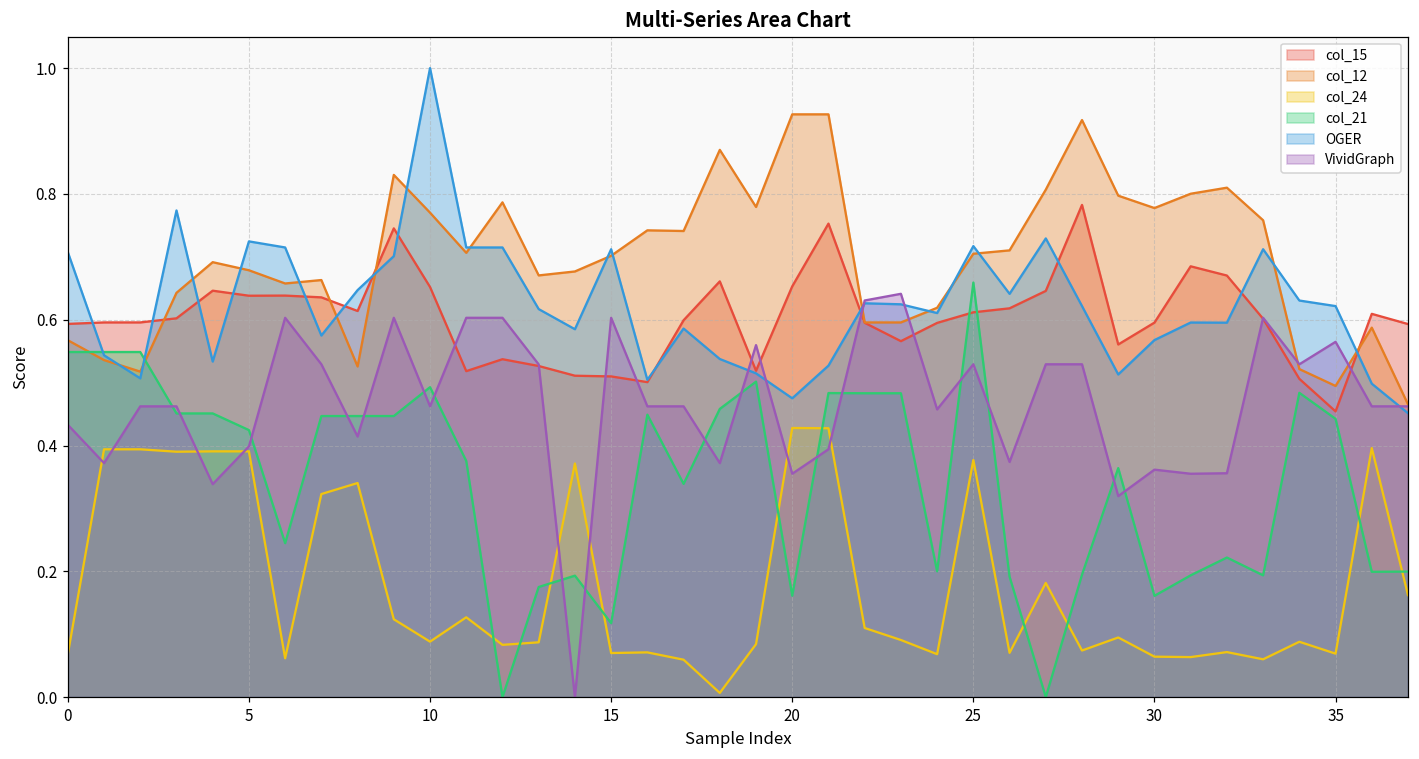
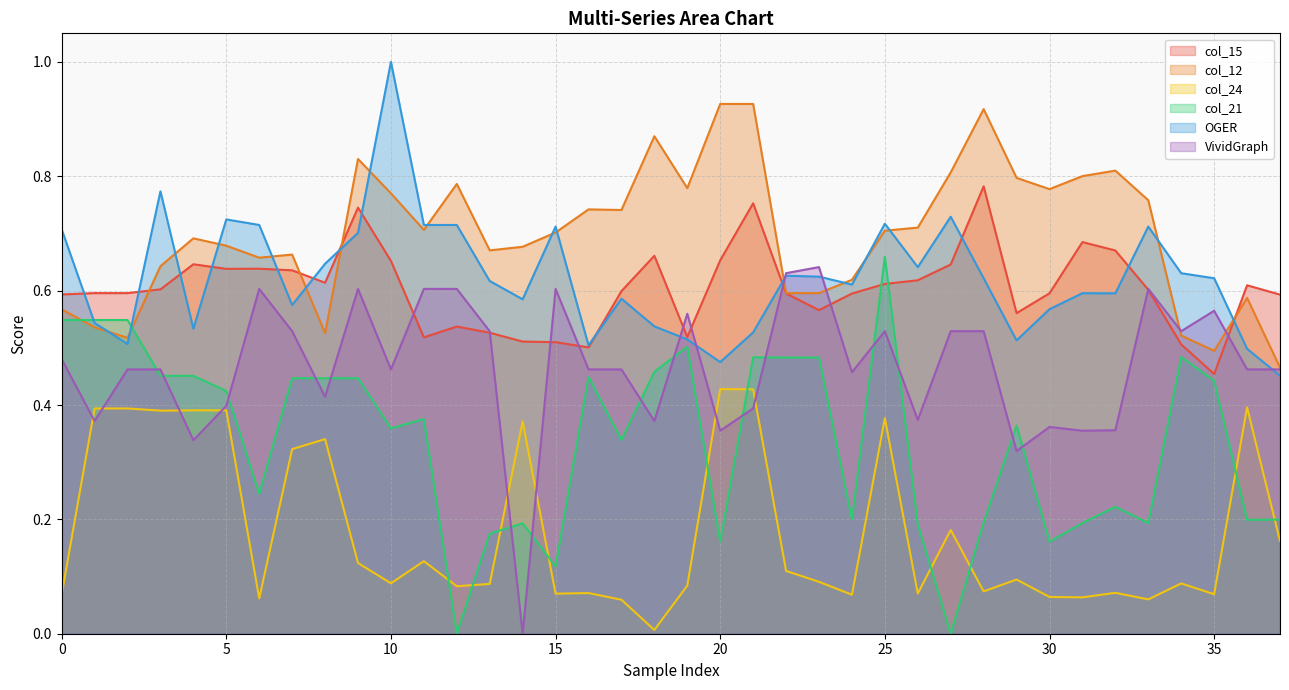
  {
    "col_21": {
      "0": 0.55,
      "5": 0.42,
-     "10": 0.49,
+     "10": 0.36,
      "15": 0.12,
      "20": 0.16,
      "25": 0.66,
      "30": 0.16,
      "35": 0.44
    },
    "OGER": {
      "0": 0.71,
      "5": 0.72,
      "10": 1.00,
      "15": 0.71,
      "20": 0.48,
      "25": 0.72,
      "30": 0.57,
      "35": 0.62
    },
    "VividGraph": {
-     "0": 0.43,
+     "0": 0.48,
      "5": 0.40,
      "10": 0.46,
      "15": 0.60,
      "20": 0.36,
      "25": 0.53,
      "30": 0.36,
      "35": 0.56
    }
  }
